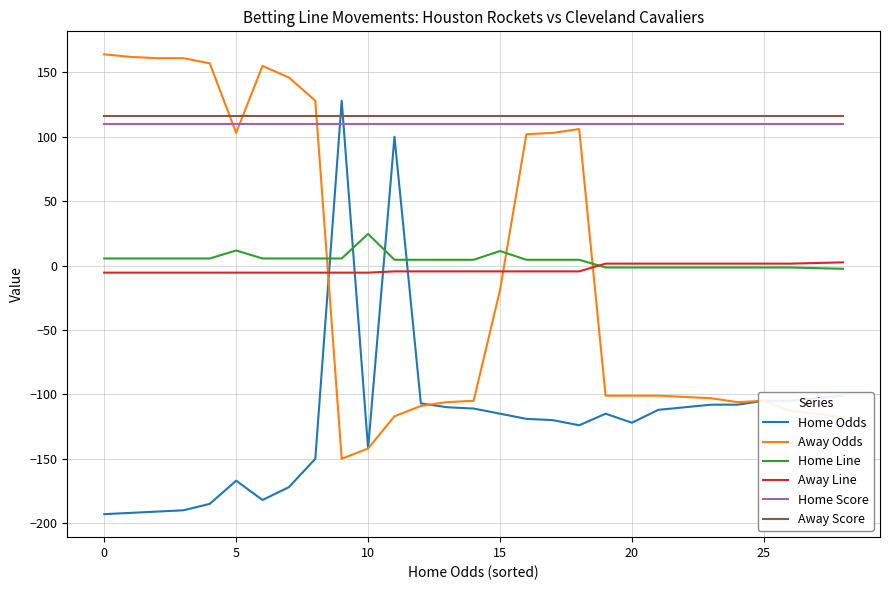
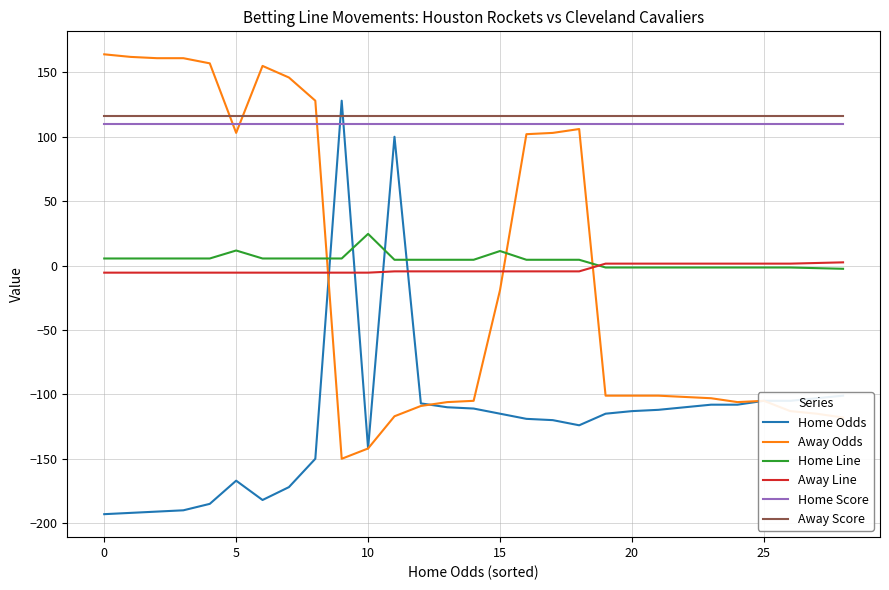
  {
    "Home Odds": {
      "0": -193,
      "5": -167,
      "15": -115,
-     "20": -122
+     "20": -113
    },
    "Away Odds": {
      "0": 164,
      "5": 103,
      "15": -19,
      "20": -101
    },
    "Home Line": {
      "0": 6,
      "5": 12,
      "10": 25,
      "15": 11,
      "20": -2,
      "25": -2
    },
    "Away Line": {
      "0": -6,
      "5": -6,
      "10": -6,
      "15": -5,
      "20": 2,
      "25": 2
    },
    "Home Score": {
      "0": 110,
      "5": 110,
      "10": 110,
      "15": 110,
      "20": 110,
      "25": 110
    },
    "Away Score": {
      "0": 116,
      "5": 116,
      "10": 116,
      "15": 116,
      "20": 116,
      "25": 116
    }
  }
